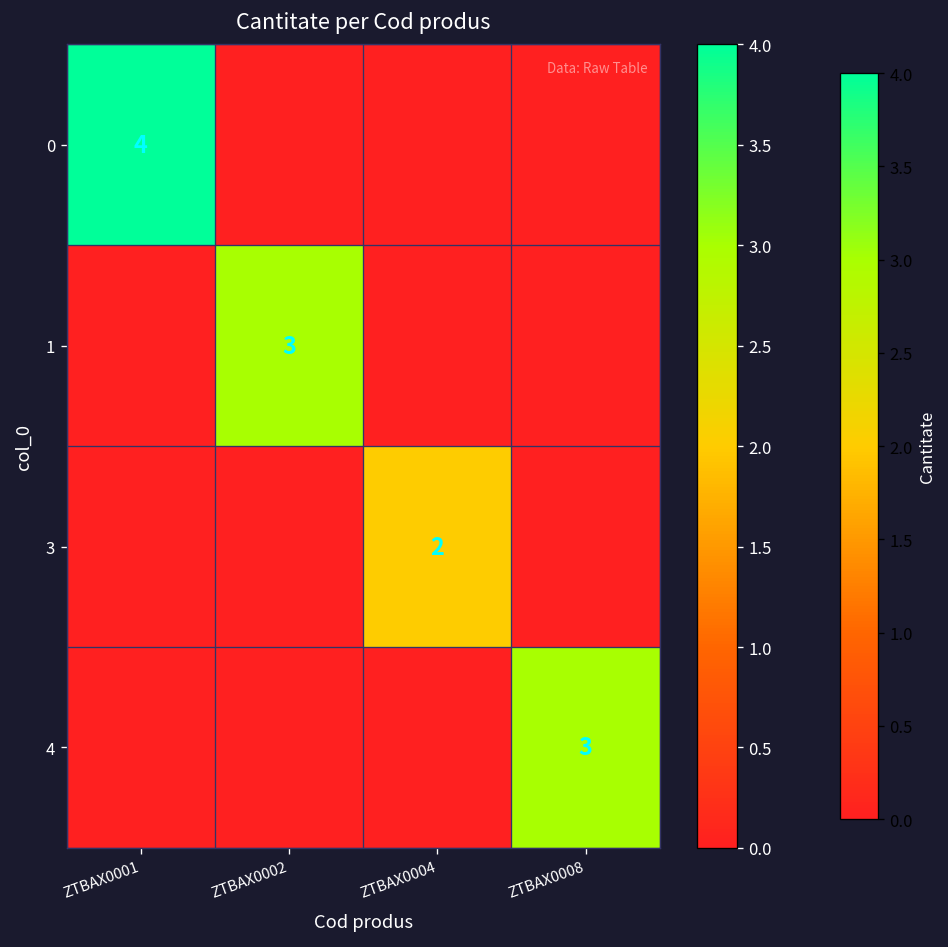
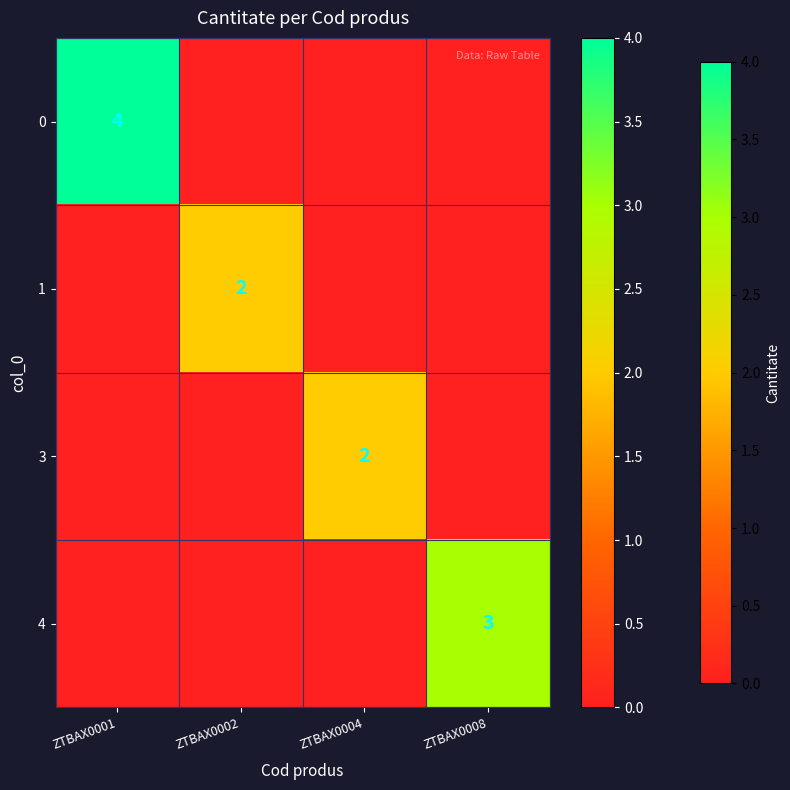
  {
    "0": {
      "ZTBAX0001": 4
    },
    "1": {
-     "ZTBAX0002": 3
+     "ZTBAX0002": 2
    },
    "3": {
      "ZTBAX0004": 2
    },
    "4": {
      "ZTBAX0008": 3
    }
  }
